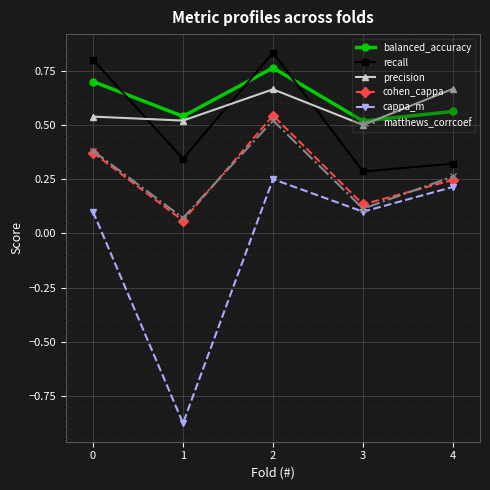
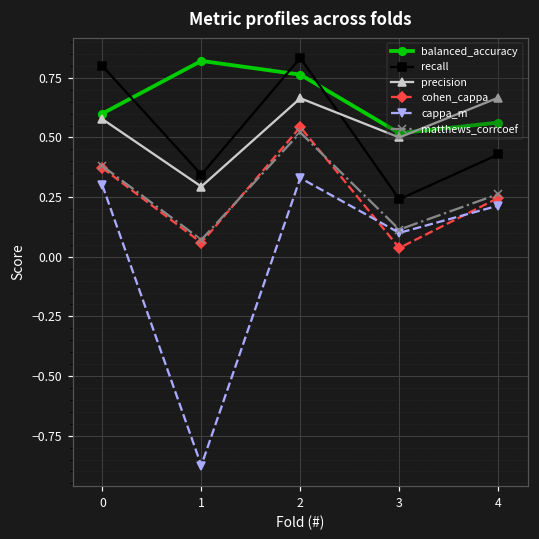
  {
    "balanced_accuracy": {
-     "0": 0.7,
-     "1": 0.54,
+     "0": 0.6,
+     "1": 0.82,
      "2": 0.76
    },
    "recall": {
      "0": 0.80,
      "1": 0.34,
      "2": 0.83,
-     "3": 0.29,
-     "4": 0.32
+     "3": 0.24,
+     "4": 0.43
    },
    "precision": {
-     "0": 0.54,
-     "1": 0.52,
+     "0": 0.58,
+     "1": 0.29,
      "2": 0.66
    },
    "cohen_cappa": {
      "1": 0.06,
      "2": 0.54,
-     "3": 0.13,
+     "3": 0.04,
      "4": 0.25
    },
    "cappa_m": {
-     "0": 0.1,
+     "0": 0.3,
      "1": -0.88,
-     "2": 0.25,
+     "2": 0.33,
      "3": 0.10,
      "4": 0.21
    },
    "matthews_corrcoef": {
      "1": 0.07,
      "2": 0.52,
      "3": 0.11,
      "4": 0.26
    }
  }
